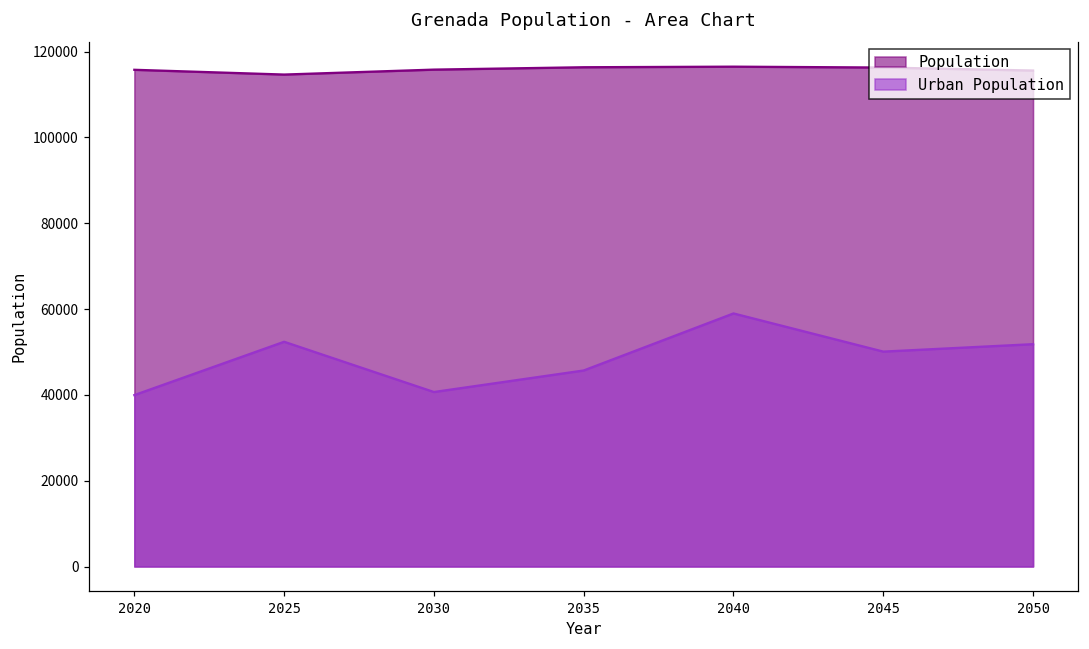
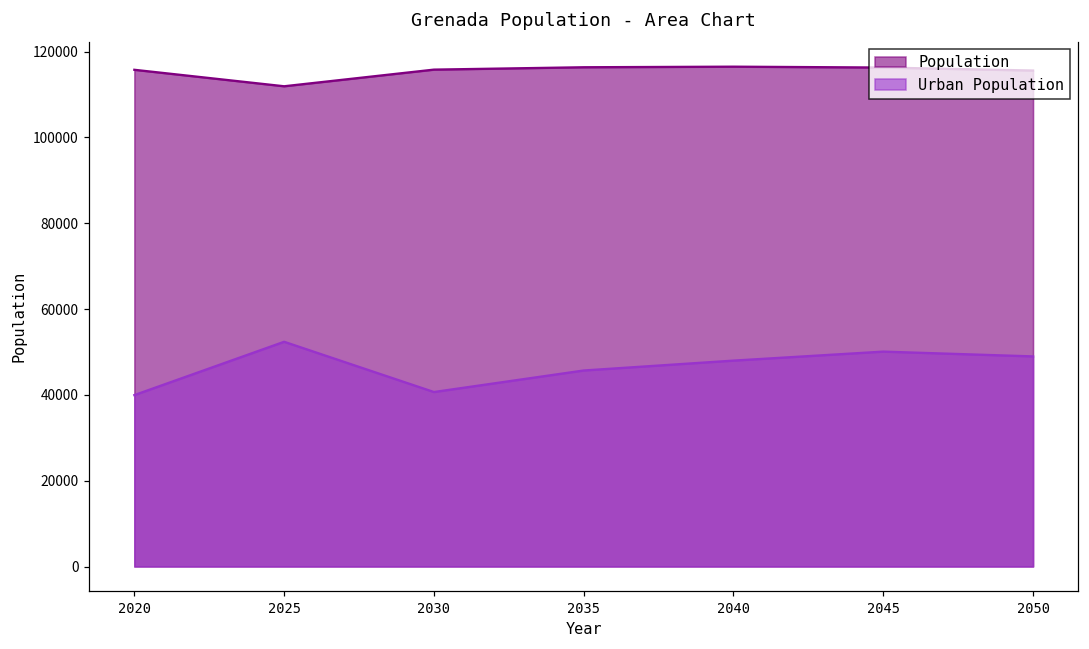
  {
    "Population": {
      "2020": 116000,
-     "2025": 115000,
+     "2025": 112000,
      "2030": 116000,
      "2035": 116000,
      "2040": 116000
    },
    "Urban Population": {
      "2020": 40000,
      "2025": 52000,
      "2030": 41000,
      "2035": 46000,
-     "2040": 59000,
+     "2040": 48000,
      "2045": 50000,
-     "2050": 52000
+     "2050": 49000
    }
  }
